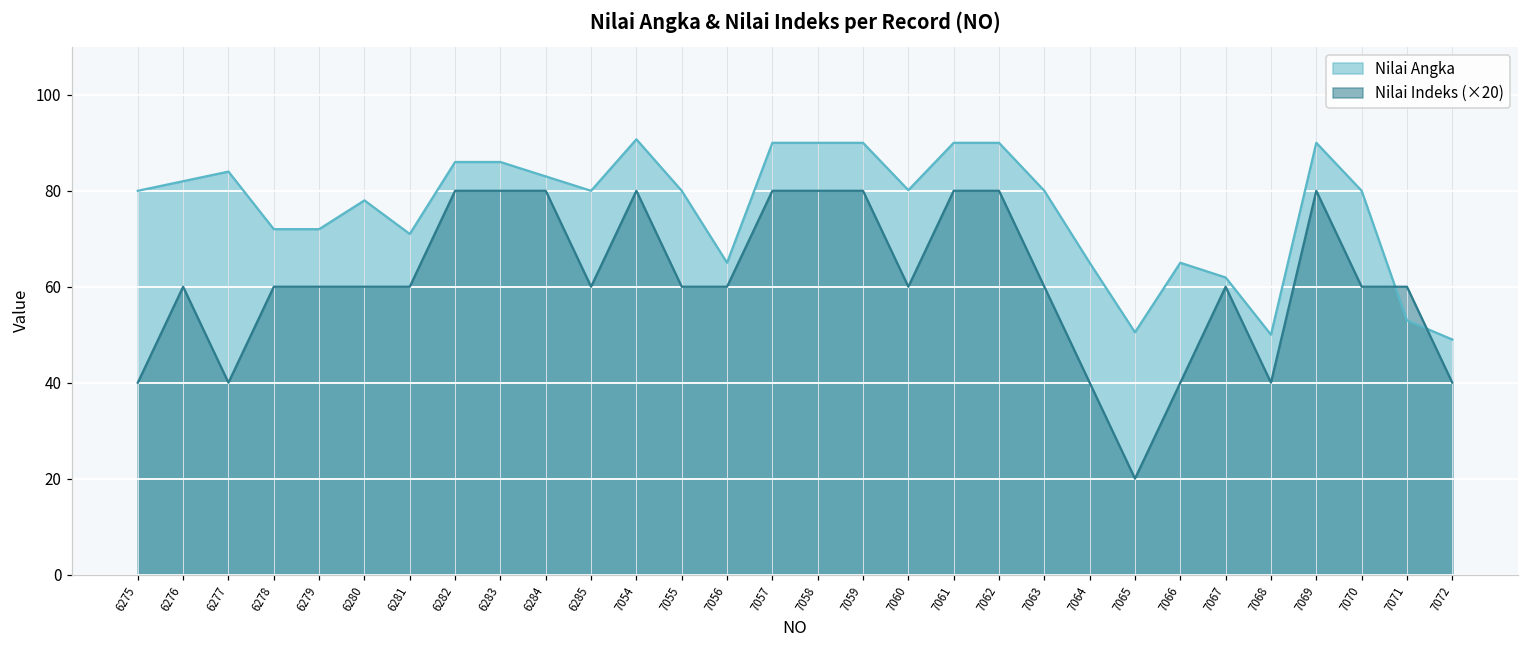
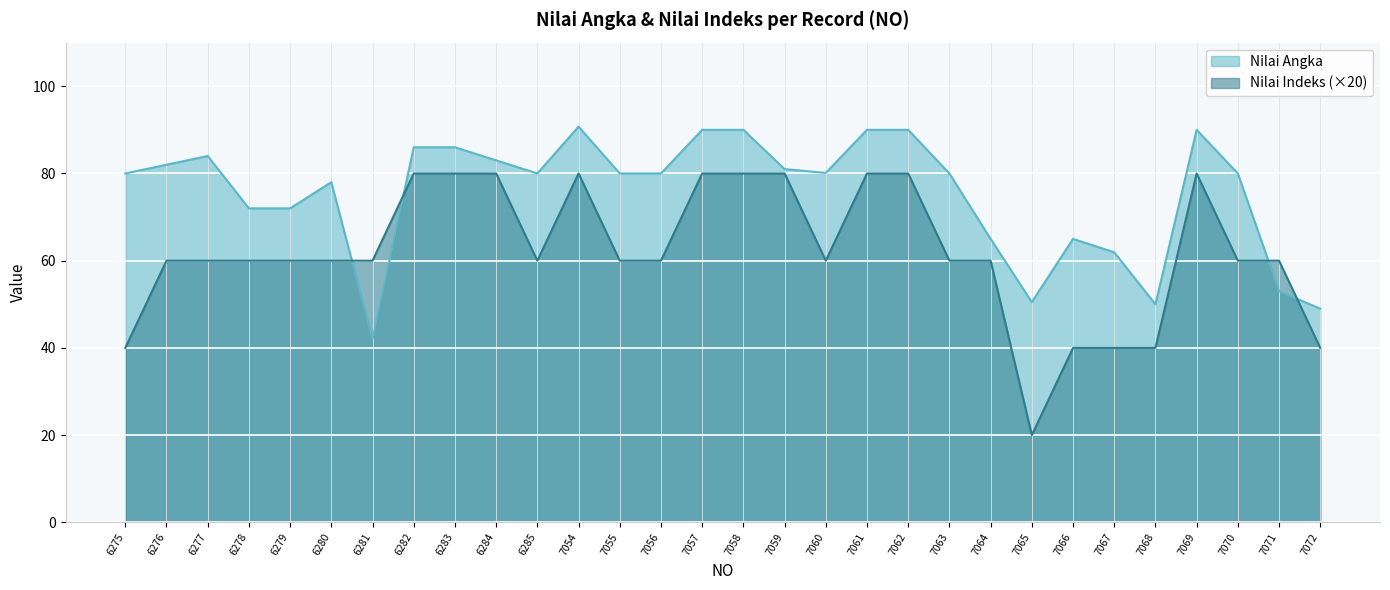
  {
    "Nilai Angka": {
      "6275": 80,
      "6276": 82,
      "6277": 84,
      "6278": 72,
      "6279": 72,
      "6280": 78,
-     "6281": 71,
+     "6281": 42,
      "6282": 86,
      "6283": 86,
      "6284": 83,
      "6285": 80,
      "7054": 91,
      "7055": 80,
-     "7056": 65,
+     "7056": 80,
      "7057": 90,
      "7058": 90,
-     "7059": 90,
+     "7059": 81,
      "7060": 80,
      "7061": 90,
      "7062": 90,
      "7063": 80,
      "7064": 65,
      "7065": 51,
      "7066": 65,
      "7067": 62,
      "7068": 50,
      "7069": 90,
      "7070": 80,
      "7071": 53,
      "7072": 49
    },
    "Nilai Indeks (×20)": {
      "6275": 40,
      "6276": 60,
-     "6277": 40,
+     "6277": 60,
      "6278": 60,
      "6279": 60,
      "6280": 60,
      "6281": 60,
      "6282": 80,
      "6283": 80,
      "6284": 80,
      "6285": 60,
      "7054": 80,
      "7055": 60,
      "7056": 60,
      "7057": 80,
      "7058": 80,
      "7059": 80,
      "7060": 60,
      "7061": 80,
      "7062": 80,
      "7063": 60,
-     "7064": 40,
+     "7064": 60,
      "7065": 20,
      "7066": 40,
-     "7067": 60,
+     "7067": 40,
      "7068": 40,
      "7069": 80,
      "7070": 60,
      "7071": 60,
      "7072": 40
    }
  }
